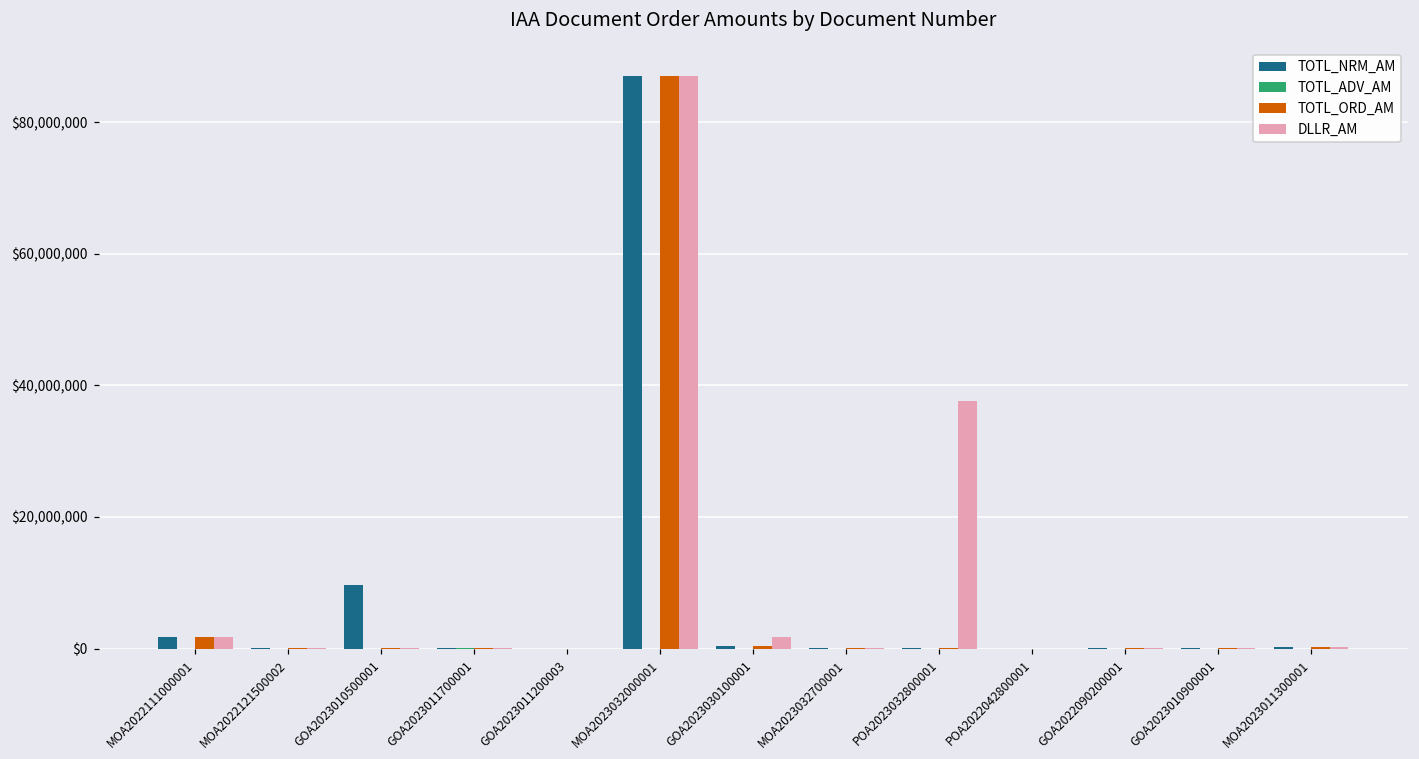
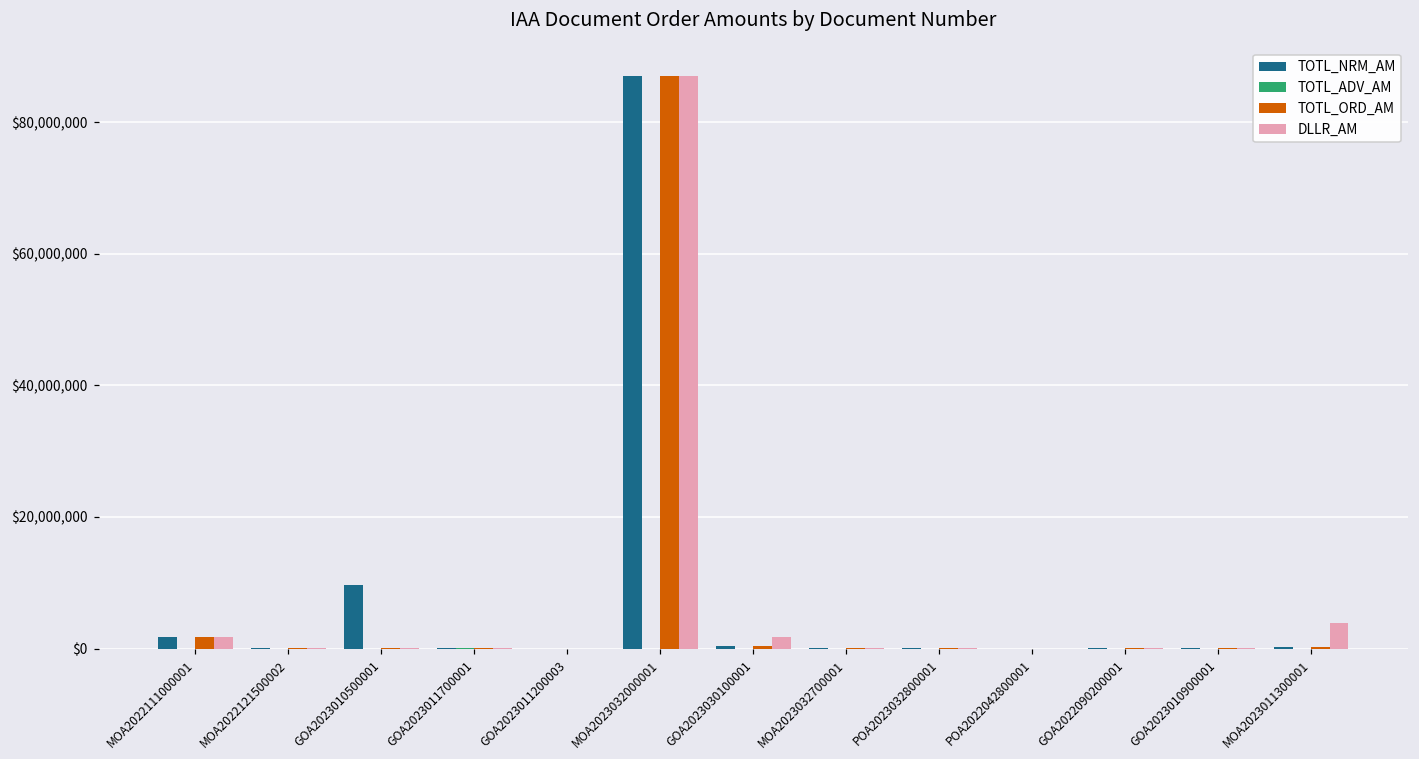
  {
    "TOTL_NRM_AM": {
      "MOA2022111000001": "$2,000,000",
      "GOA2023010500001": "$10,000,000",
      "MOA2023032000001": "$87,000,000"
    },
    "TOTL_ADV_AM": {
      "MOA2022111000001": "$0",
      "MOA2022121500002": "$0",
      "GOA2023010500001": "$0",
      "GOA2023011200003": "$0",
      "MOA2023032000001": "$0",
      "GOA2023030100001": "$0",
      "MOA2023032700001": "$0",
      "POA2023032800001": "$0",
      "POA2022042800001": "$0",
      "GOA2022090200001": "$0",
      "GOA2023010900001": "$0",
      "MOA2023011300001": "$0"
    },
    "TOTL_ORD_AM": {
      "MOA2022111000001": "$2,000,000",
      "MOA2023032000001": "$87,000,000"
    },
    "DLLR_AM": {
      "MOA2022111000001": "$2,000,000",
      "MOA2023032000001": "$87,000,000",
      "GOA2023030100001": "$2,000,000",
-     "POA2023032800001": "$38,000,000",
-     "MOA2023011300001": "$0"
+     "POA2023032800001": "$0",
+     "MOA2023011300001": "$4,000,000"
    }
  }
